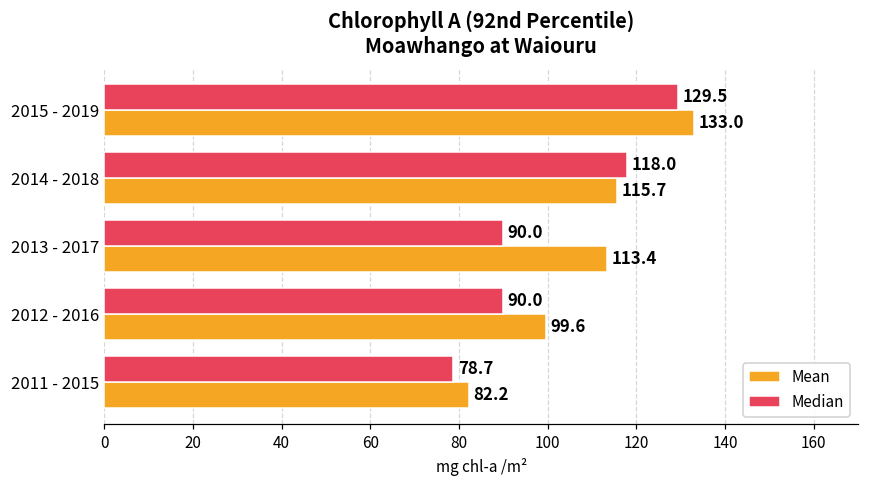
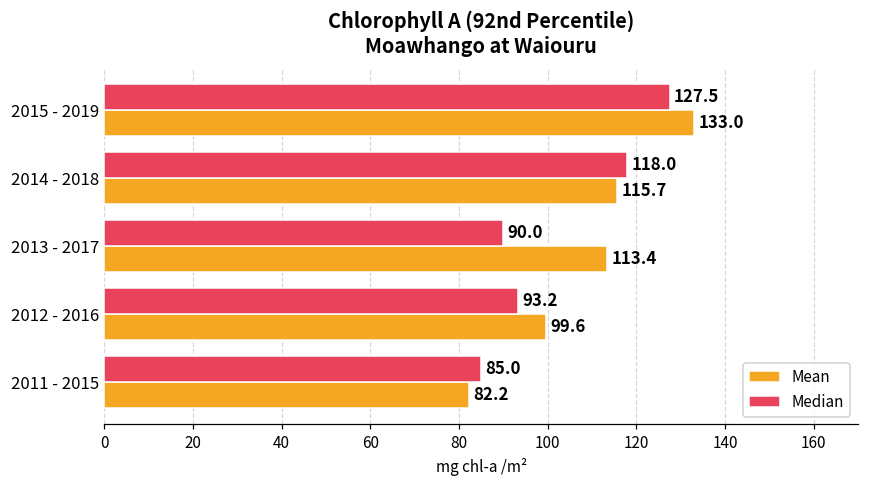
  {
    "Mean": {
      "2015 - 2019": 133.0,
      "2014 - 2018": 115.7,
      "2013 - 2017": 113.4,
      "2012 - 2016": 99.6,
      "2011 - 2015": 82.2
    },
    "Median": {
-     "2015 - 2019": 129.5,
+     "2015 - 2019": 127.5,
      "2014 - 2018": 118.0,
      "2013 - 2017": 90.0,
-     "2012 - 2016": 90.0,
-     "2011 - 2015": 78.7
+     "2012 - 2016": 93.2,
+     "2011 - 2015": 85.0
    }
  }
